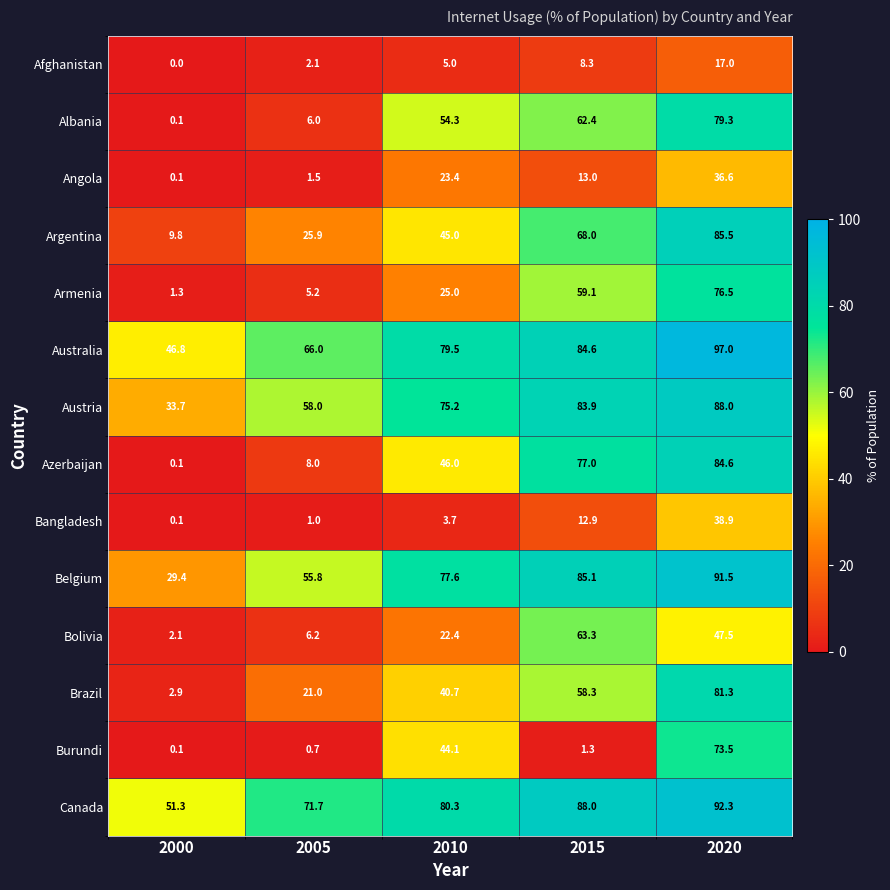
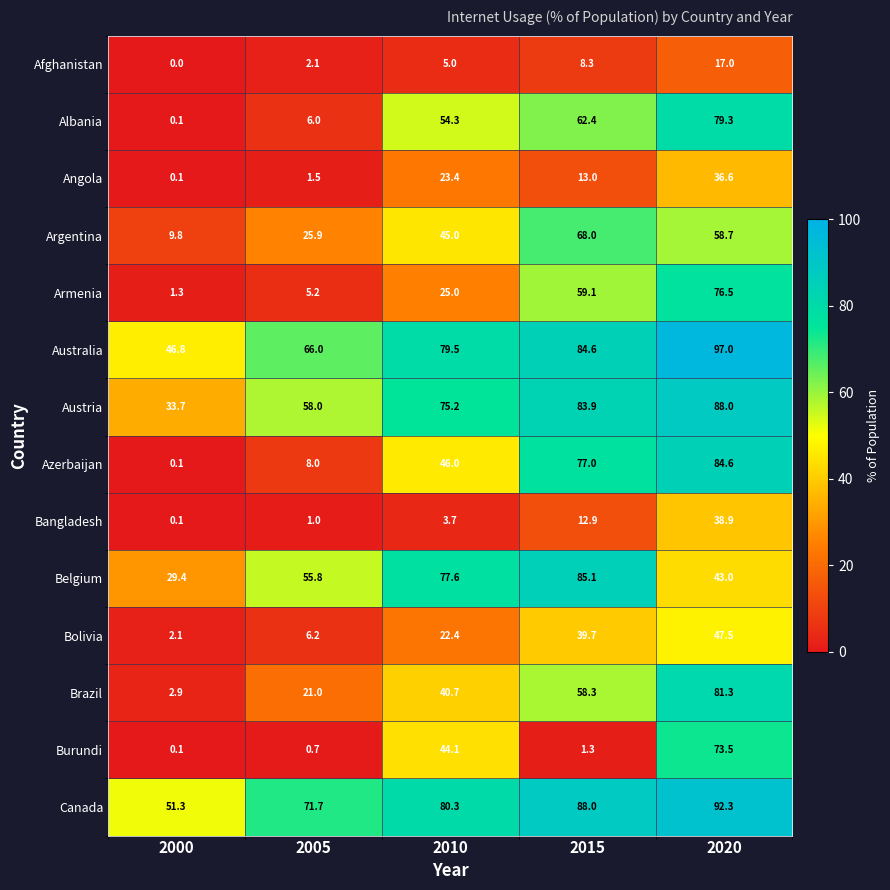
  {
    "Afghanistan": {
      "2000": 0.0,
      "2005": 2.1,
      "2010": 5.0,
      "2015": 8.3,
      "2020": 17.0
    },
    "Albania": {
      "2000": 0.1,
      "2005": 6.0,
      "2010": 54.3,
      "2015": 62.4,
      "2020": 79.3
    },
    "Angola": {
      "2000": 0.1,
      "2005": 1.5,
      "2010": 23.4,
      "2015": 13.0,
      "2020": 36.6
    },
    "Argentina": {
      "2000": 9.8,
      "2005": 25.9,
      "2010": 45.0,
      "2015": 68.0,
-     "2020": 85.5
+     "2020": 58.7
    },
    "Armenia": {
      "2000": 1.3,
      "2005": 5.2,
      "2010": 25.0,
      "2015": 59.1,
      "2020": 76.5
    },
    "Australia": {
      "2000": 46.8,
      "2005": 66.0,
      "2010": 79.5,
      "2015": 84.6,
      "2020": 97.0
    },
    "Austria": {
      "2000": 33.7,
      "2005": 58.0,
      "2010": 75.2,
      "2015": 83.9,
      "2020": 88.0
    },
    "Azerbaijan": {
      "2000": 0.1,
      "2005": 8.0,
      "2010": 46.0,
      "2015": 77.0,
      "2020": 84.6
    },
    "Bangladesh": {
      "2000": 0.1,
      "2005": 1.0,
      "2010": 3.7,
      "2015": 12.9,
      "2020": 38.9
    },
    "Belgium": {
      "2000": 29.4,
      "2005": 55.8,
      "2010": 77.6,
      "2015": 85.1,
-     "2020": 91.5
+     "2020": 43.0
    },
    "Bolivia": {
      "2000": 2.1,
      "2005": 6.2,
      "2010": 22.4,
-     "2015": 63.3,
+     "2015": 39.7,
      "2020": 47.5
    },
    "Brazil": {
      "2000": 2.9,
      "2005": 21.0,
      "2010": 40.7,
      "2015": 58.3,
      "2020": 81.3
    },
    "Burundi": {
      "2000": 0.1,
      "2005": 0.7,
      "2010": 44.1,
      "2015": 1.3,
      "2020": 73.5
    },
    "Canada": {
      "2000": 51.3,
      "2005": 71.7,
      "2010": 80.3,
      "2015": 88.0,
      "2020": 92.3
    }
  }
